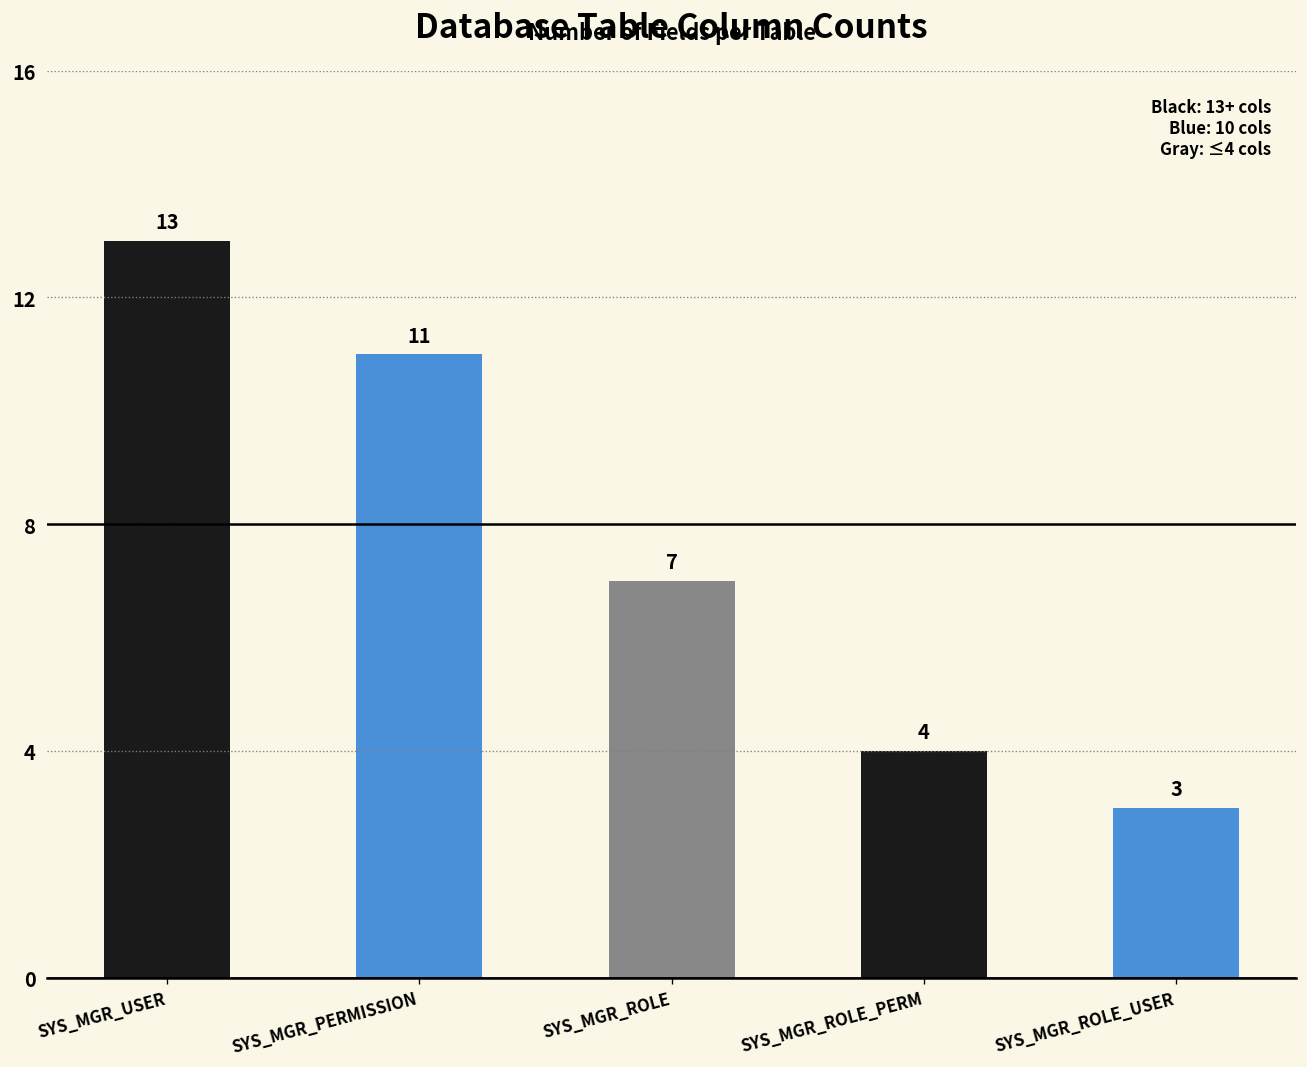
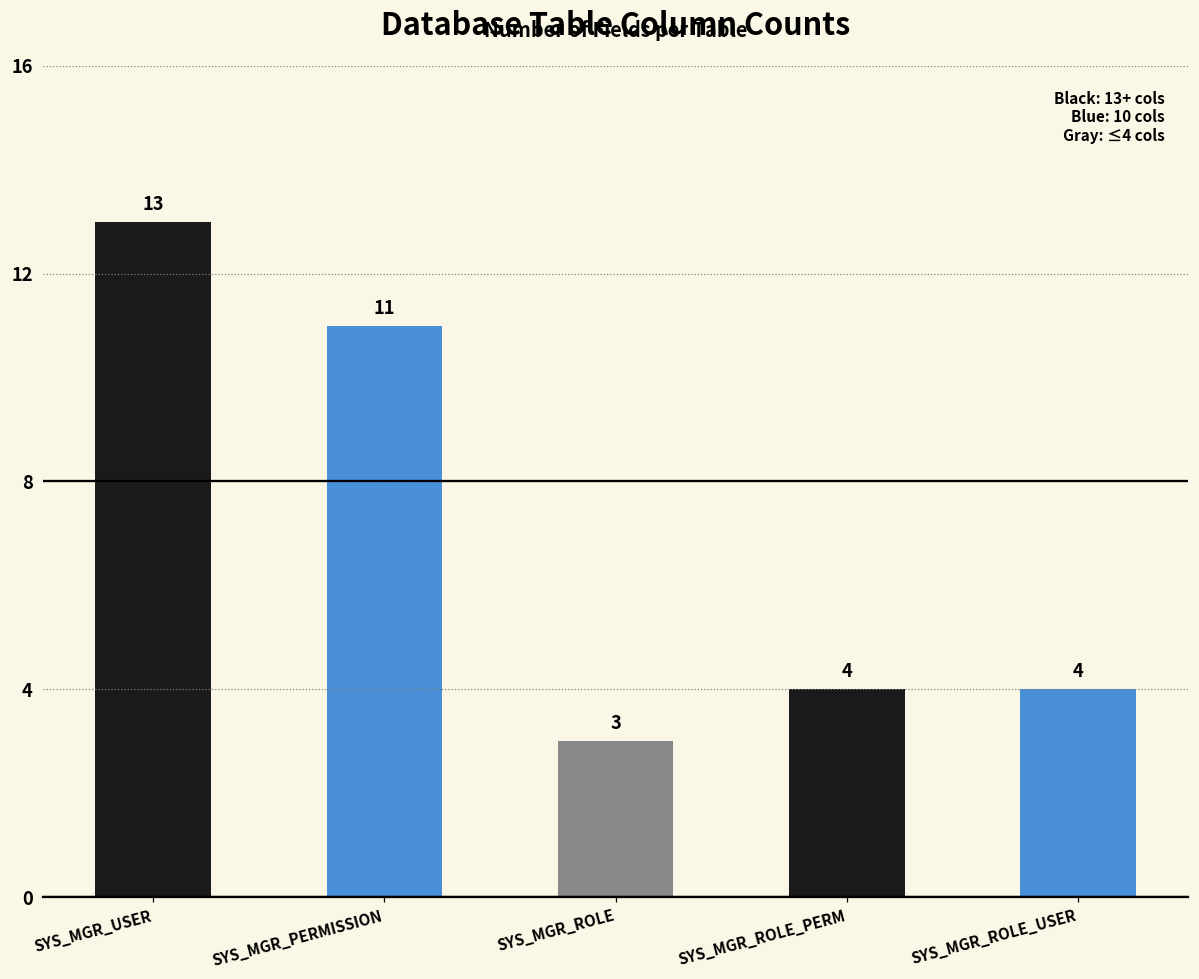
  {
    "SYS_MGR_USER": 13,
    "SYS_MGR_PERMISSION": 11,
-   "SYS_MGR_ROLE": 7,
+   "SYS_MGR_ROLE": 3,
    "SYS_MGR_ROLE_PERM": 4,
-   "SYS_MGR_ROLE_USER": 3
+   "SYS_MGR_ROLE_USER": 4
  }
